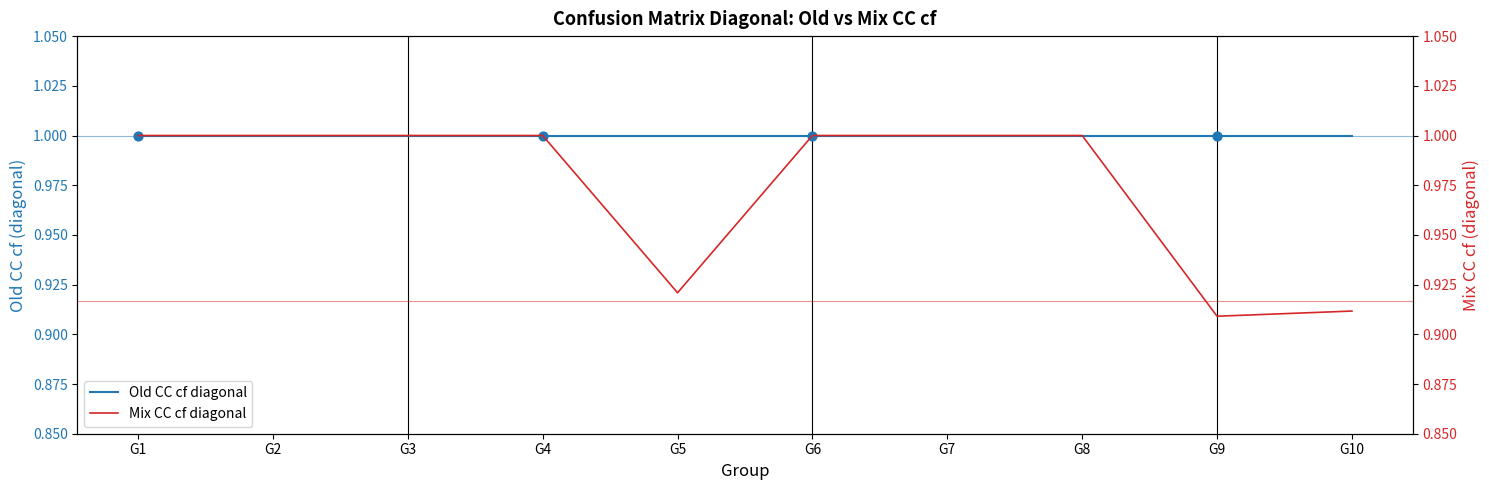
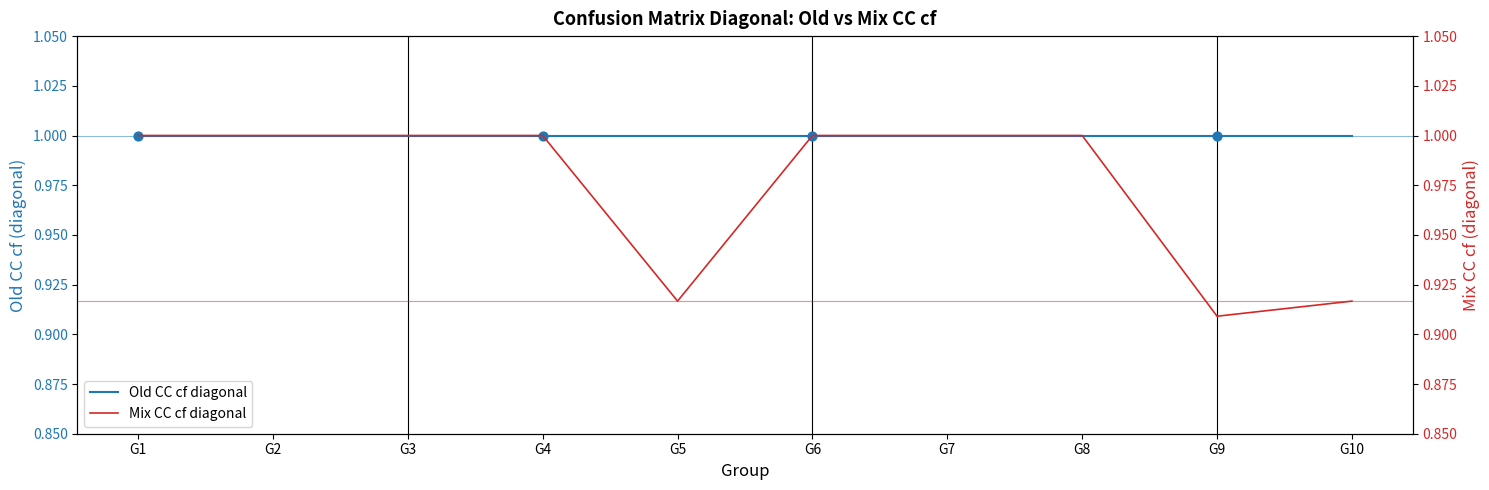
  {
    "Mix CC cf diagonal": {
      "G1": 1.000,
      "G2": 1.000,
      "G3": 1.000,
      "G4": 1.000,
-     "G5": 0.921,
+     "G5": 0.917,
      "G6": 1.000,
      "G7": 1.000,
      "G8": 1.000,
      "G9": 0.909,
-     "G10": 0.912
+     "G10": 0.917
    }
  }
